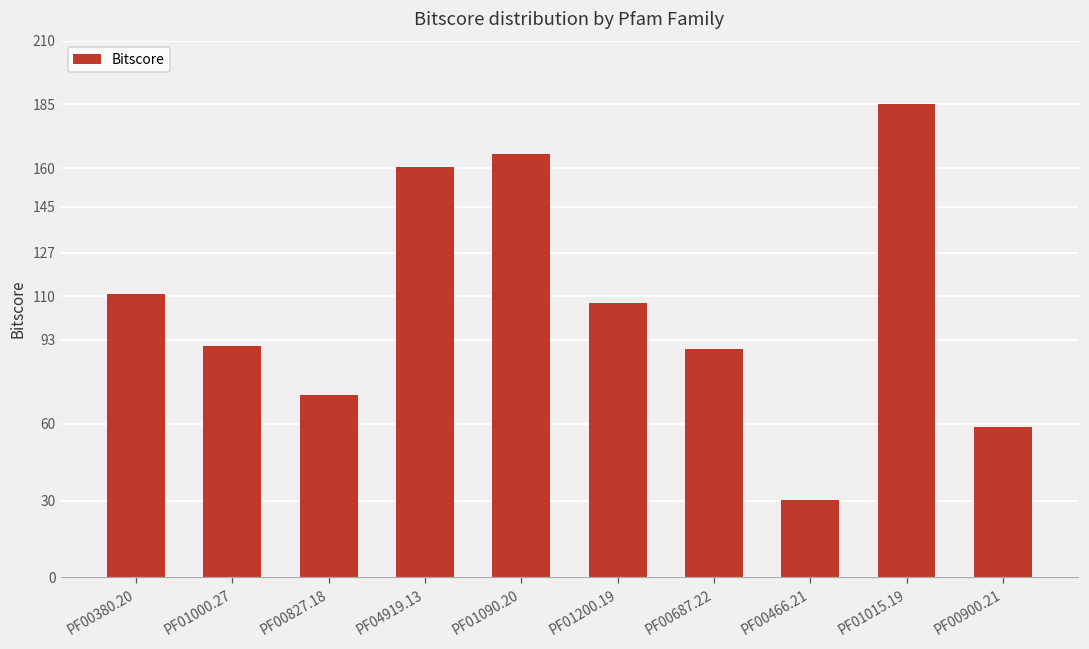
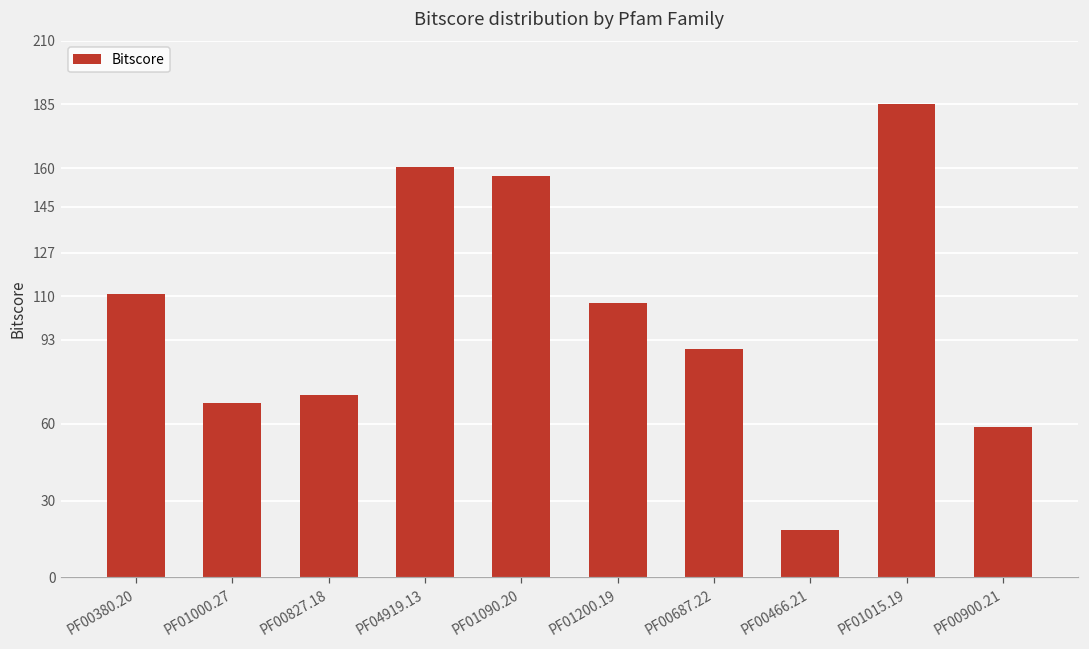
  {
    "PF00380.20": 111,
-   "PF01000.27": 91,
+   "PF01000.27": 68,
    "PF00827.18": 72,
    "PF04919.13": 161,
-   "PF01090.20": 166,
+   "PF01090.20": 157,
    "PF01200.19": 107,
    "PF00687.22": 89,
-   "PF00466.21": 30,
+   "PF00466.21": 19,
    "PF01015.19": 185,
    "PF00900.21": 59
  }
